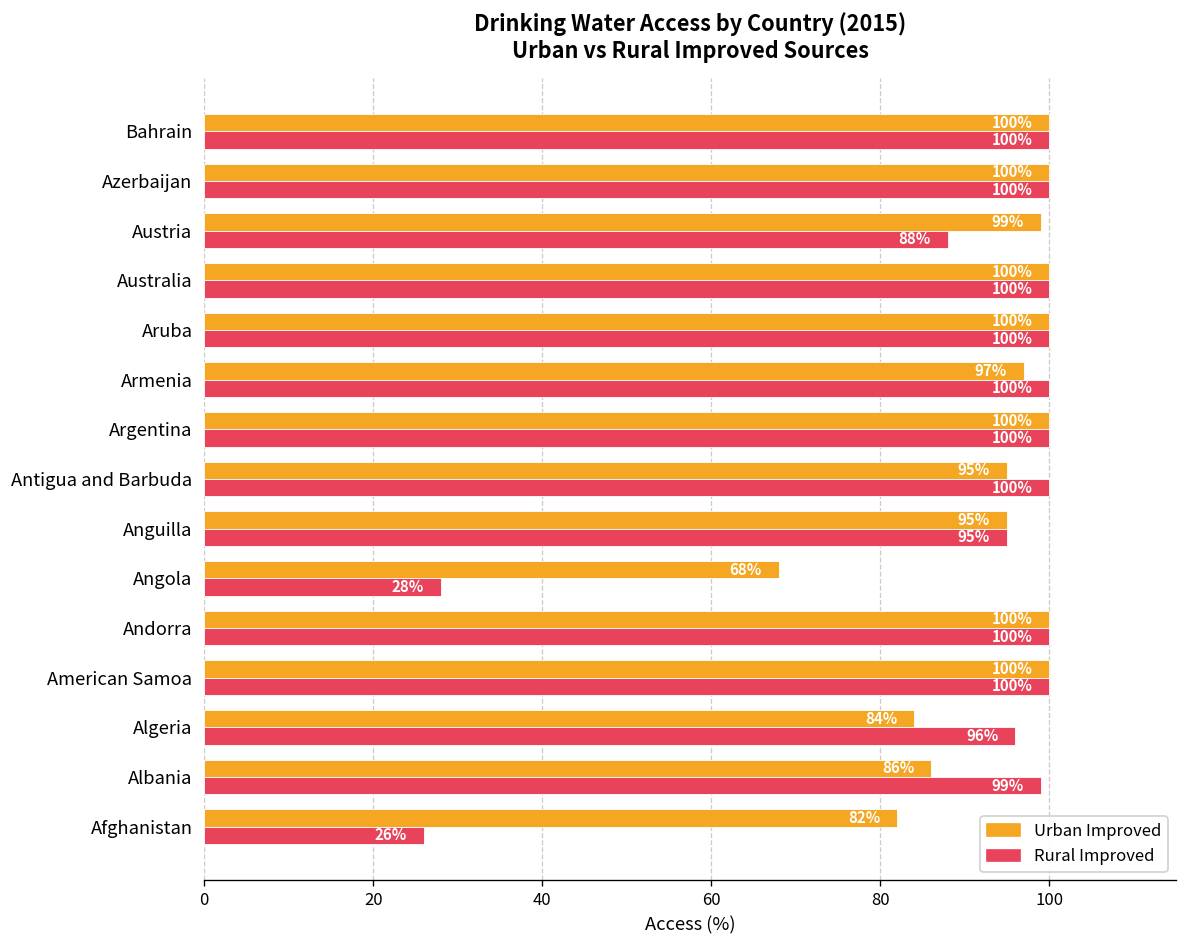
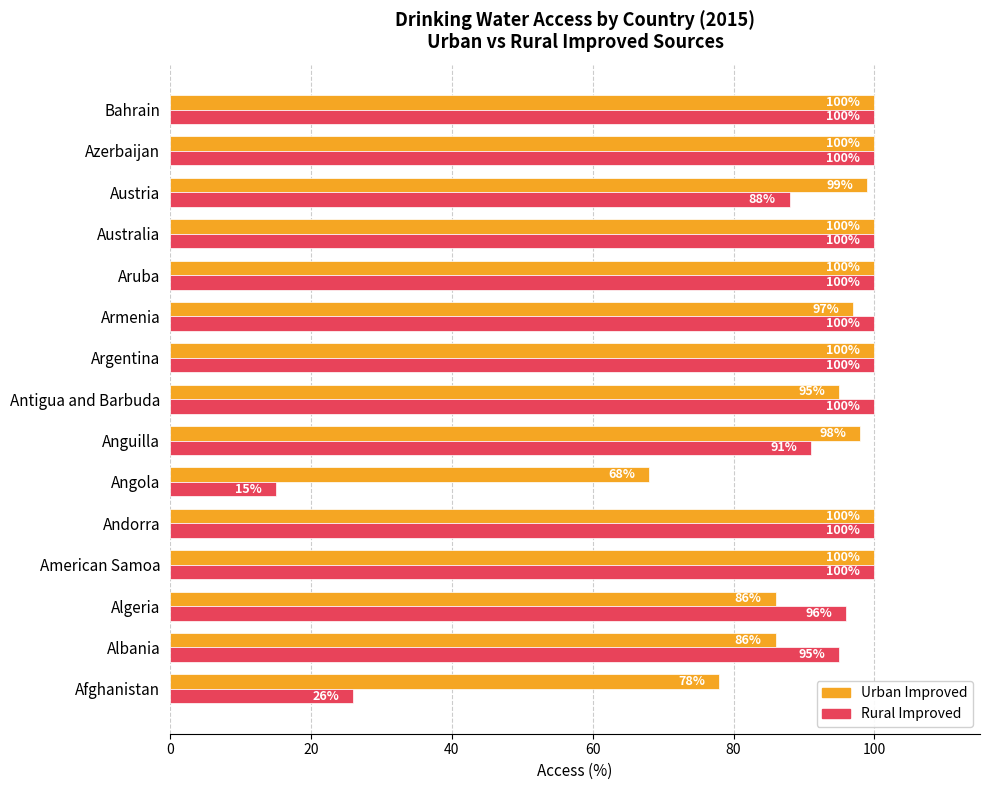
  {
    "Urban Improved": {
      "Bahrain": "100%",
      "Azerbaijan": "100%",
      "Austria": "99%",
      "Australia": "100%",
      "Aruba": "100%",
      "Armenia": "97%",
      "Argentina": "100%",
      "Antigua and Barbuda": "95%",
-     "Anguilla": "95%",
+     "Anguilla": "98%",
      "Angola": "68%",
      "Andorra": "100%",
      "American Samoa": "100%",
-     "Algeria": "84%",
+     "Algeria": "86%",
      "Albania": "86%",
-     "Afghanistan": "82%"
+     "Afghanistan": "78%"
    },
    "Rural Improved": {
      "Bahrain": "100%",
      "Azerbaijan": "100%",
      "Austria": "88%",
      "Australia": "100%",
      "Aruba": "100%",
      "Armenia": "100%",
      "Argentina": "100%",
      "Antigua and Barbuda": "100%",
-     "Anguilla": "95%",
-     "Angola": "28%",
+     "Anguilla": "91%",
+     "Angola": "15%",
      "Andorra": "100%",
      "American Samoa": "100%",
      "Algeria": "96%",
-     "Albania": "99%",
+     "Albania": "95%",
      "Afghanistan": "26%"
    }
  }
